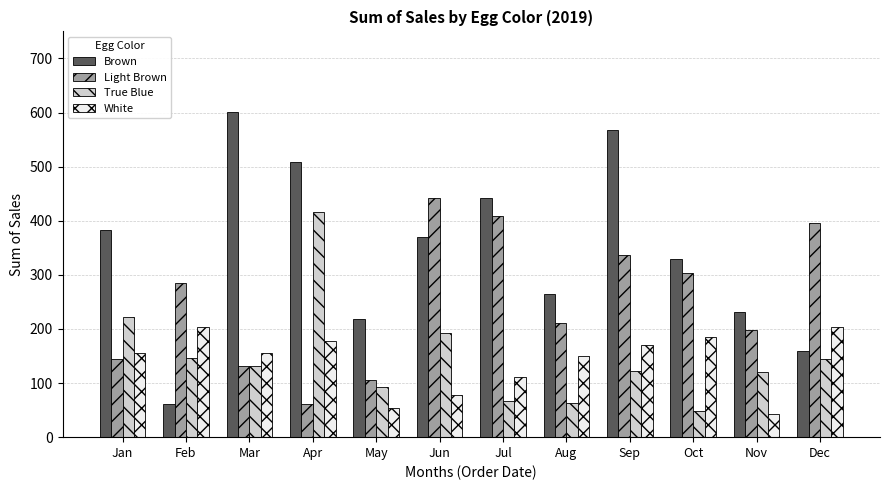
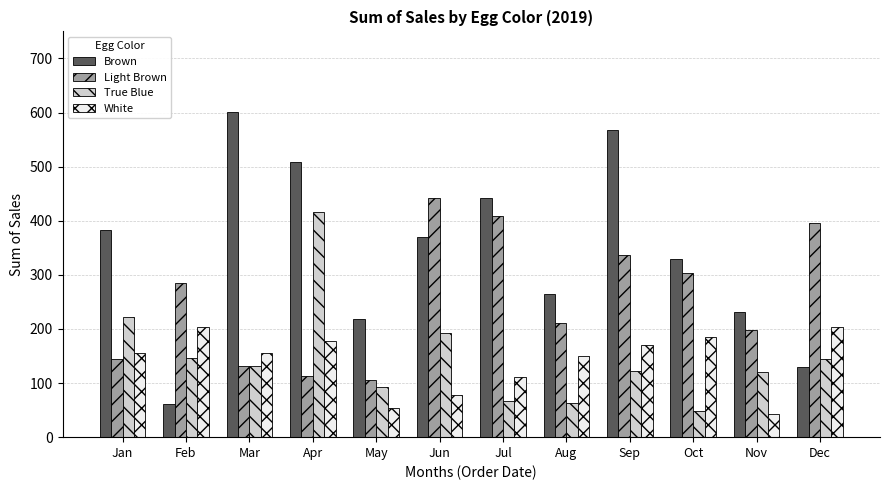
  {
    "Brown": {
      "Jan": 380,
      "Feb": 60,
      "Mar": 600,
      "Apr": 510,
      "May": 220,
      "Jun": 370,
      "Jul": 440,
      "Aug": 260,
      "Sep": 570,
      "Oct": 330,
      "Nov": 230,
-     "Dec": 160
+     "Dec": 130
    },
    "Light Brown": {
      "Jan": 150,
      "Feb": 290,
      "Mar": 130,
-     "Apr": 60,
+     "Apr": 110,
      "May": 110,
      "Jun": 440,
      "Jul": 410,
      "Aug": 210,
      "Sep": 340,
      "Oct": 300,
      "Nov": 200,
      "Dec": 400
    }
  }
